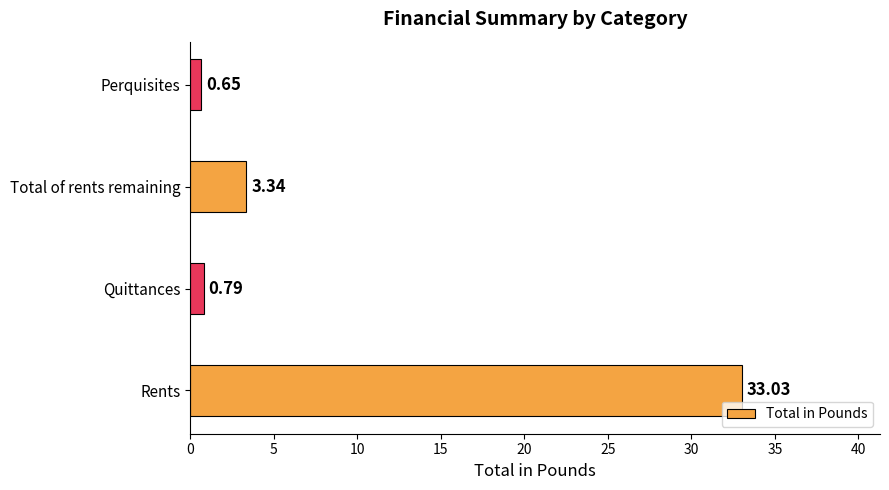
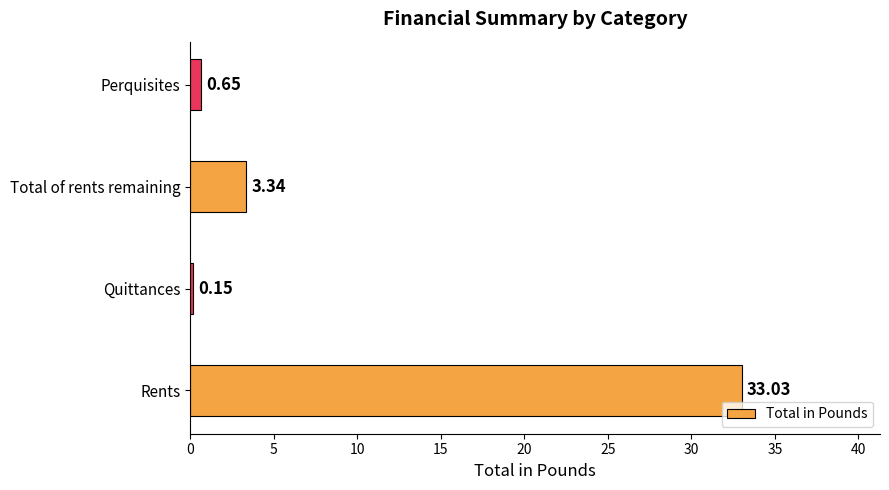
  {
    "Perquisites": 0.65,
    "Total of rents remaining": 3.34,
-   "Quittances": 0.79,
+   "Quittances": 0.15,
    "Rents": 33.03
  }
